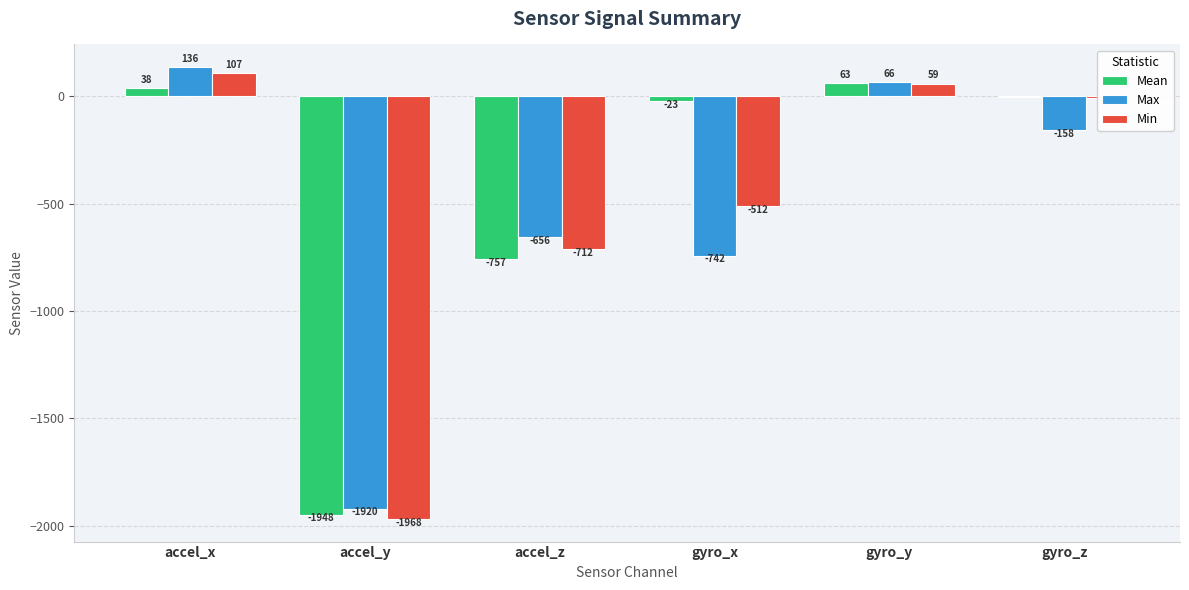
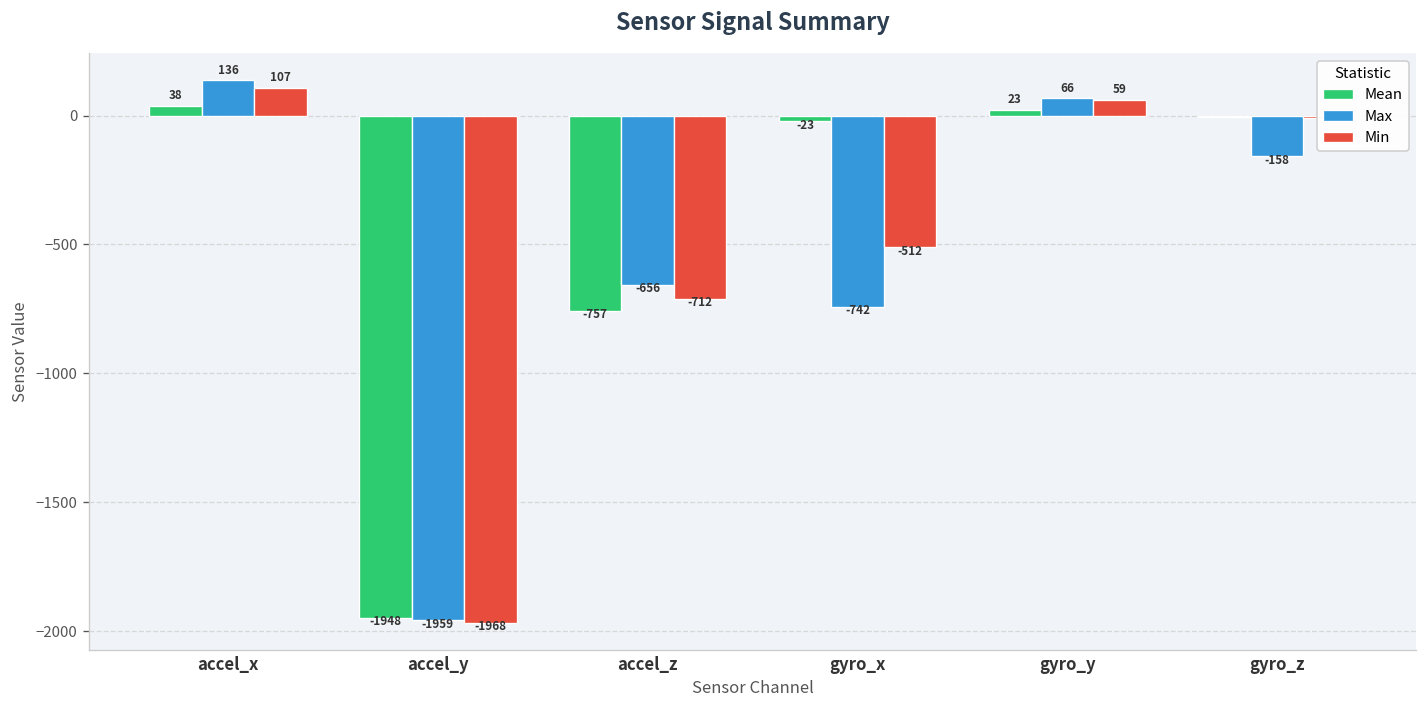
  {
    "Mean": {
      "accel_x": 38,
      "accel_y": -1948,
      "accel_z": -757,
      "gyro_x": -23,
-     "gyro_y": 63
+     "gyro_y": 23
    },
    "Max": {
      "accel_x": 136,
-     "accel_y": -1920,
+     "accel_y": -1959,
      "accel_z": -656,
      "gyro_x": -742,
      "gyro_y": 66,
      "gyro_z": -158
    },
    "Min": {
      "accel_x": 107,
      "accel_y": -1968,
      "accel_z": -712,
      "gyro_x": -512,
      "gyro_y": 59
    }
  }
